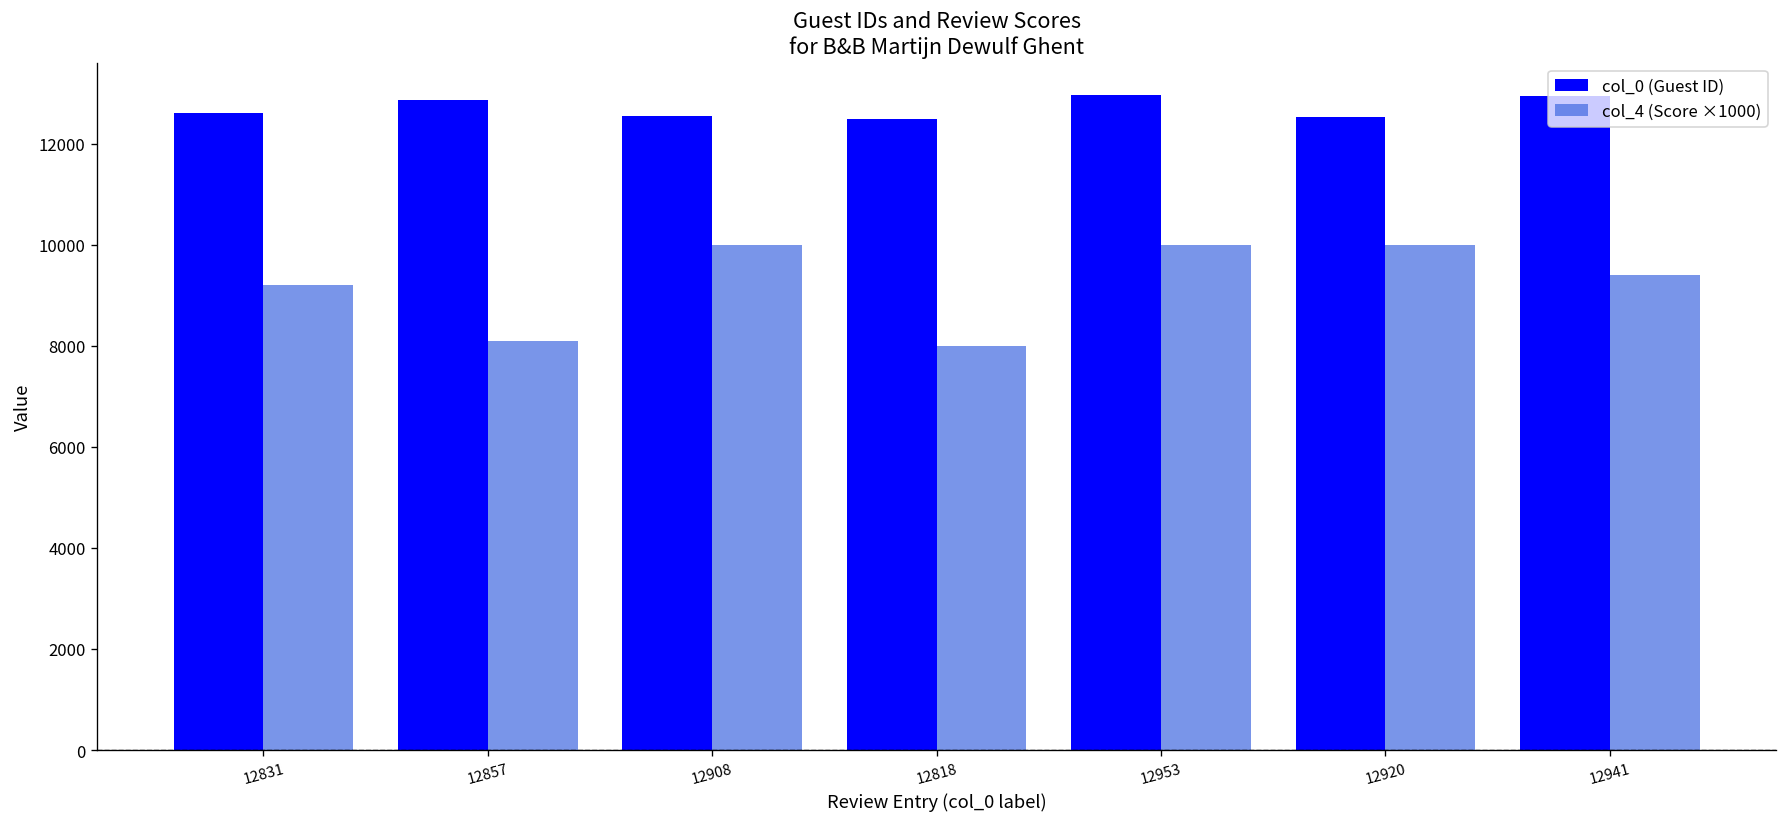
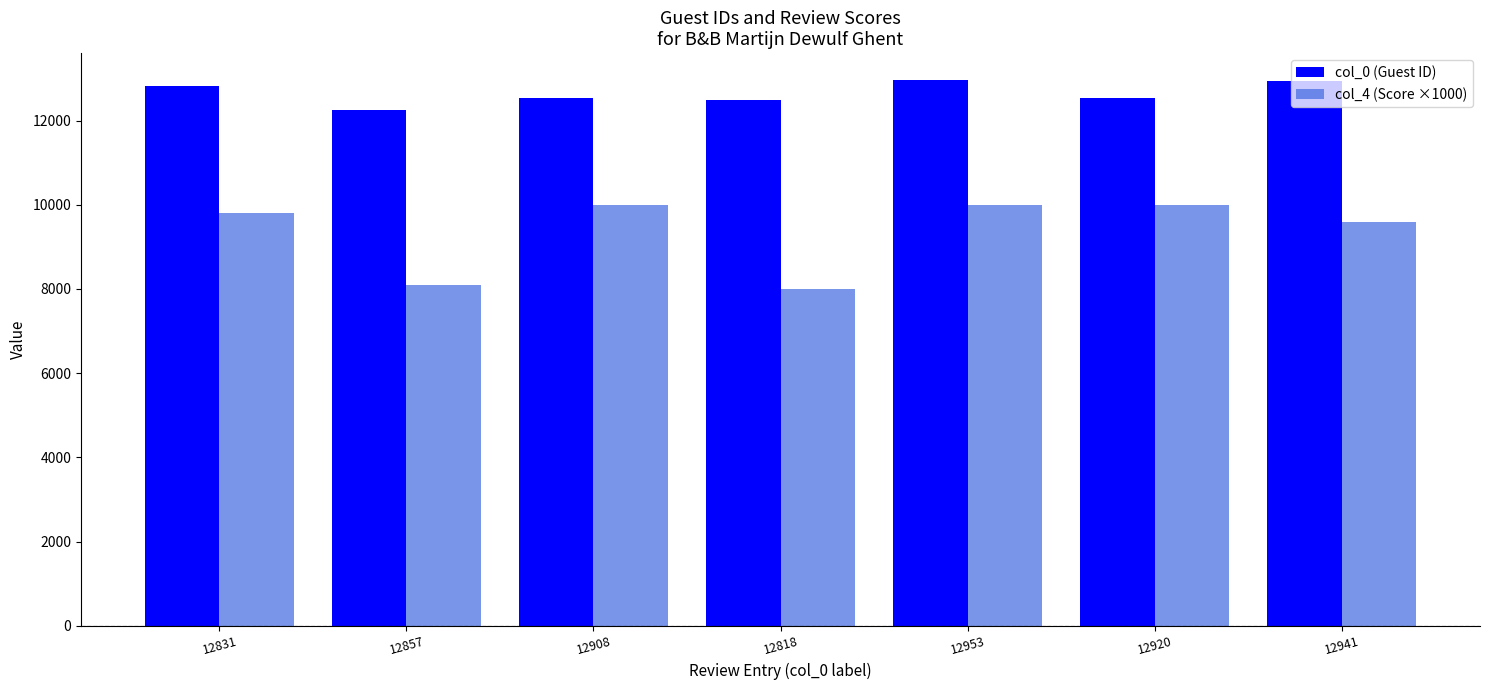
  {
    "col_0 (Guest ID)": {
-     "12831": 12600,
-     "12857": 12900,
+     "12831": 12800,
+     "12857": 12300,
      "12908": 12500,
      "12818": 12500,
      "12953": 13000,
      "12920": 12500
    },
    "col_4 (Score ×1000)": {
-     "12831": 9200,
+     "12831": 9800,
      "12857": 8100,
      "12908": 10000,
      "12818": 8000,
      "12953": 10000,
      "12920": 10000,
-     "12941": 9400
+     "12941": 9600
    }
  }
